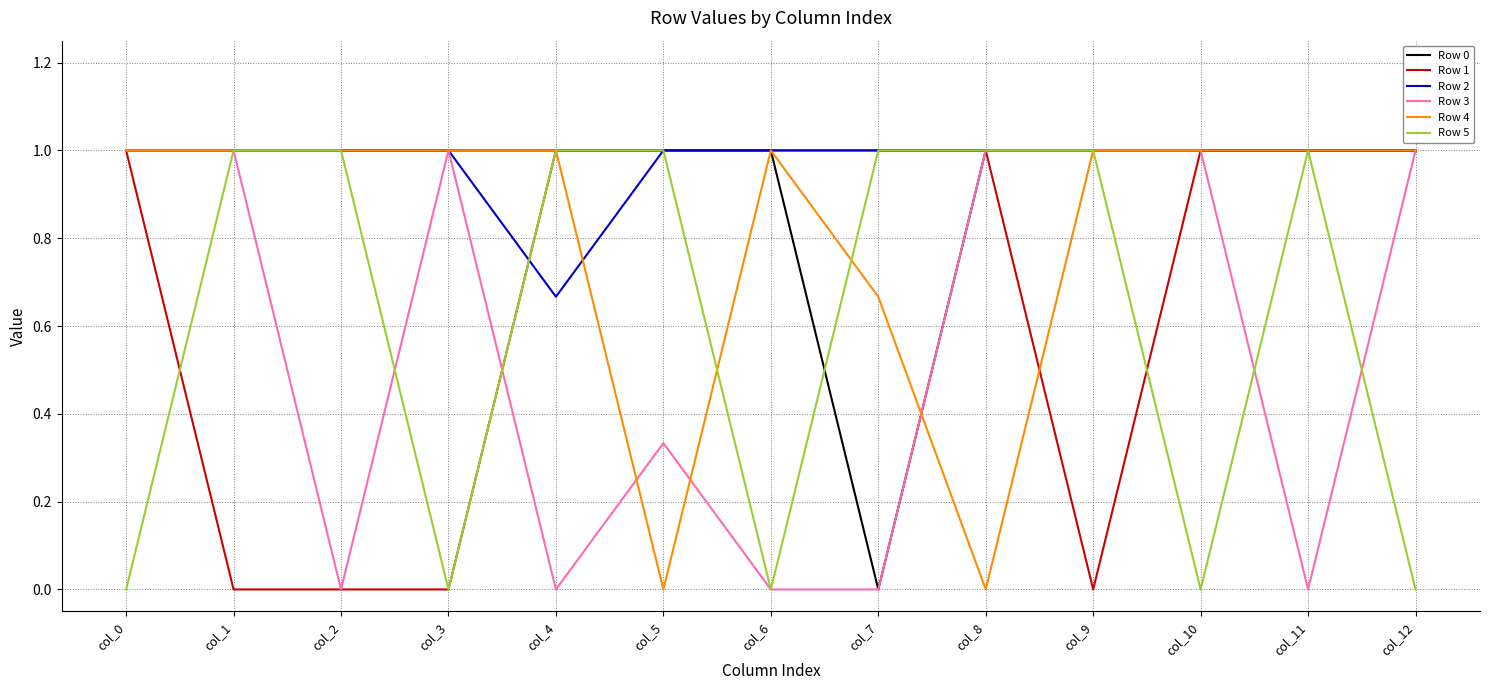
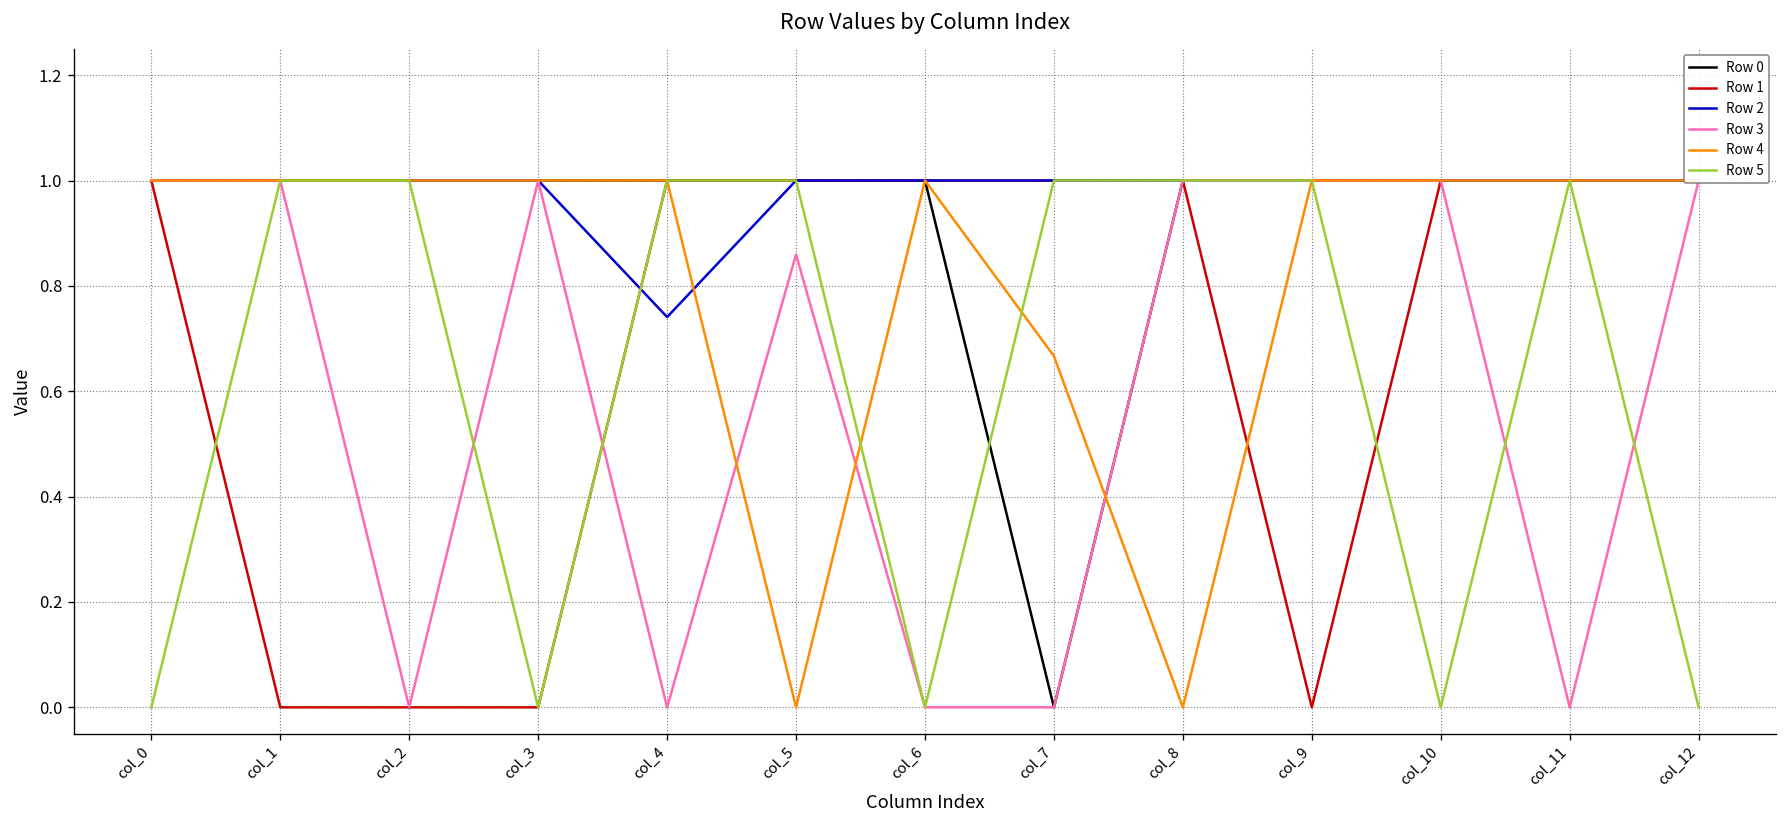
  {
    "Row 1": {
      "col_1": 0.00,
      "col_9": 0.00
    },
    "Row 2": {
-     "col_4": 0.67
+     "col_4": 0.74
    },
    "Row 3": {
      "col_4": 0.00,
-     "col_5": 0.33,
+     "col_5": 0.86,
      "col_11": 0.00
    },
    "Row 4": {
      "col_5": 0.00,
      "col_7": 0.67,
      "col_8": 0.00
    },
    "Row 5": {
      "col_0": 0.00,
      "col_10": 0.00,
      "col_12": 0.00
    }
  }
